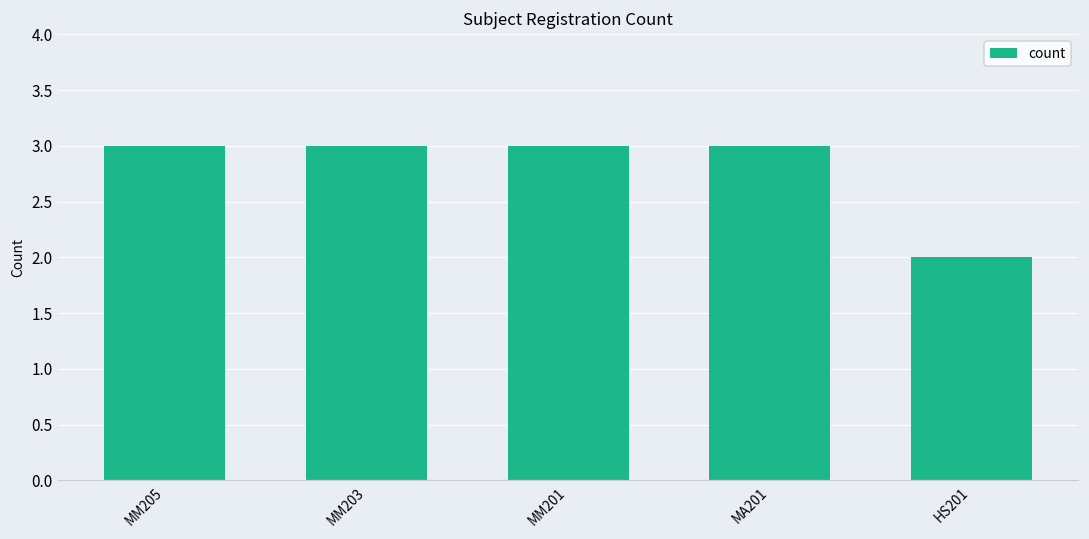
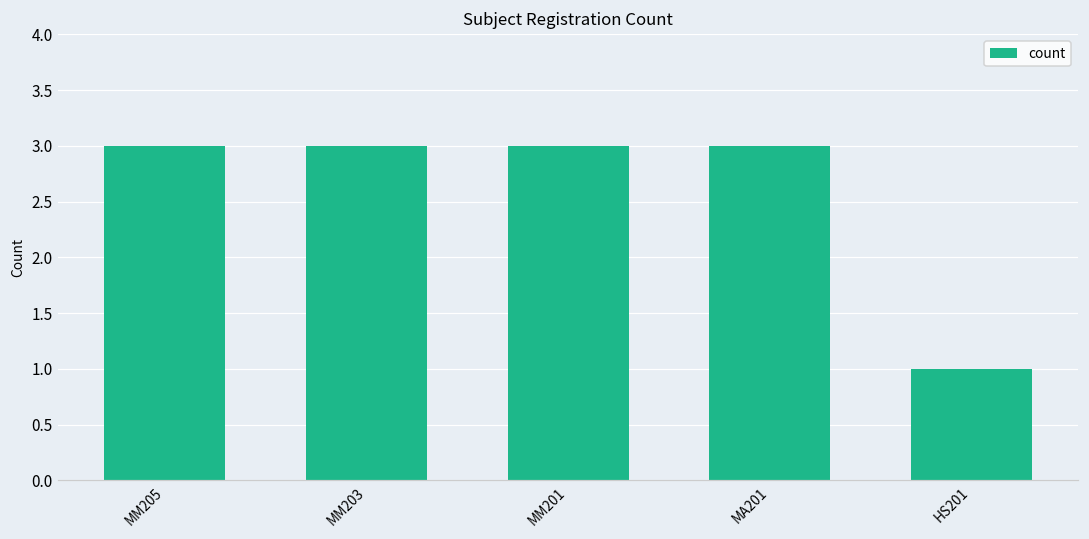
  {
    "MM205": 3,
    "MM203": 3,
    "MM201": 3,
    "MA201": 3,
-   "HS201": 2
+   "HS201": 1
  }
